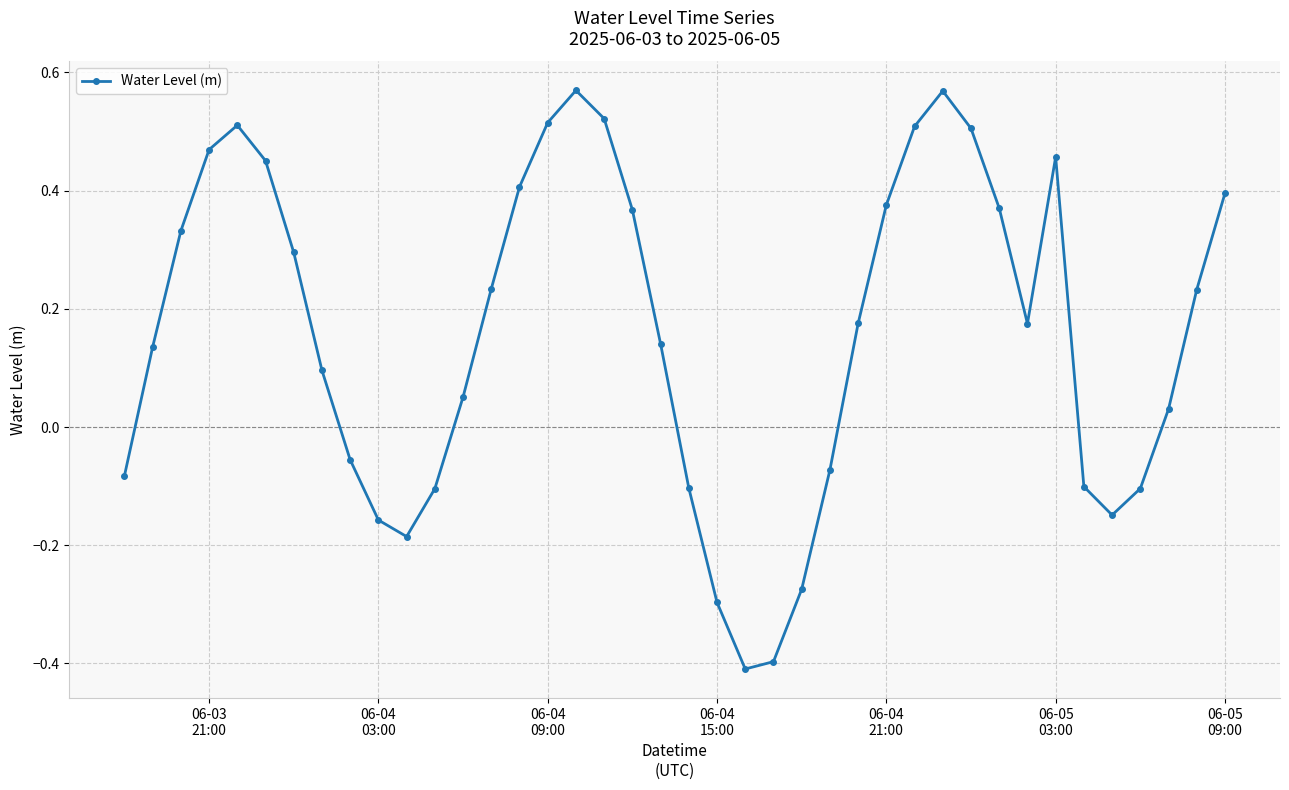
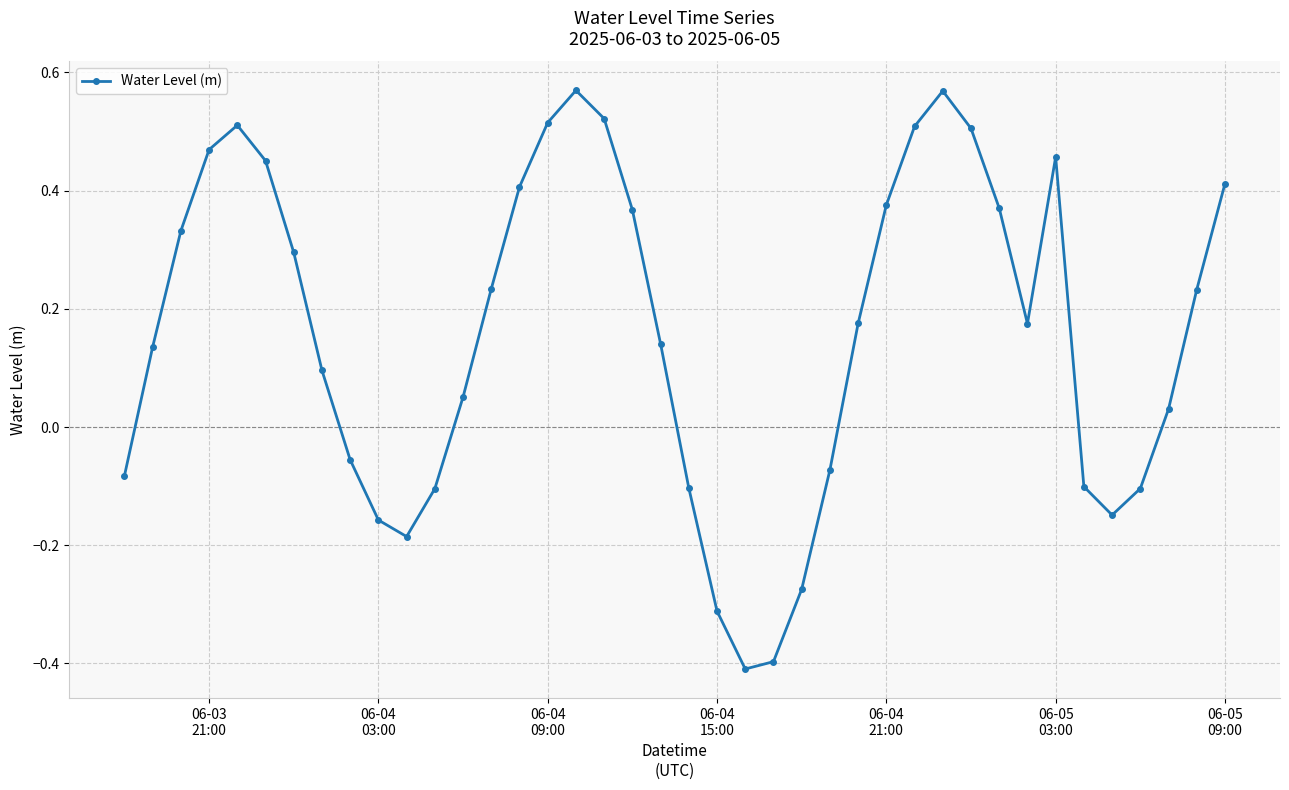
  {
    "06-03 21:00": 0.47,
    "06-04 03:00": -0.16,
    "06-04 09:00": 0.51,
-   "06-04 15:00": -0.30,
+   "06-04 15:00": -0.31,
    "06-04 21:00": 0.38,
    "06-05 03:00": 0.46,
-   "06-05 09:00": 0.40
+   "06-05 09:00": 0.41
  }
